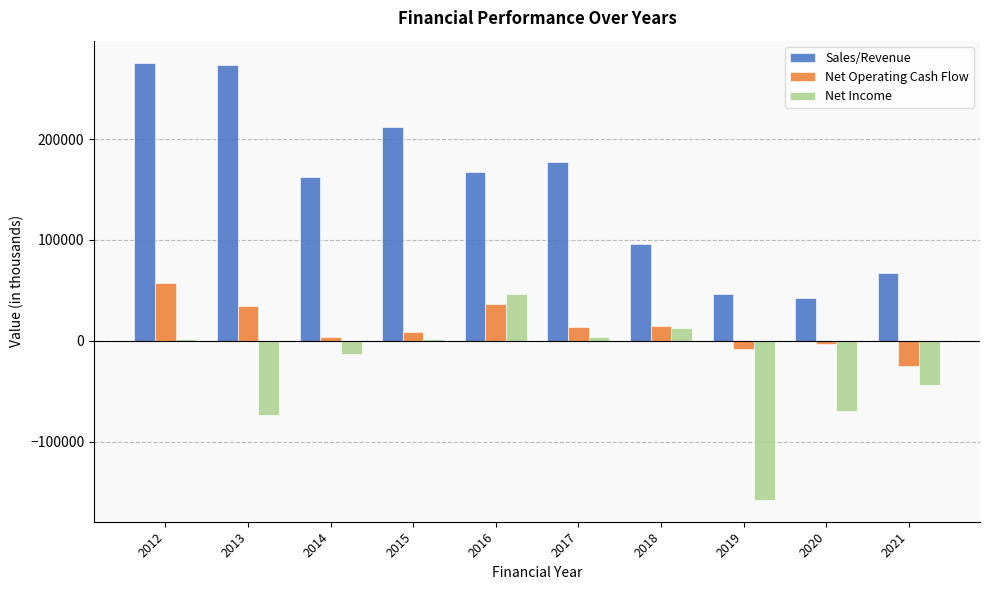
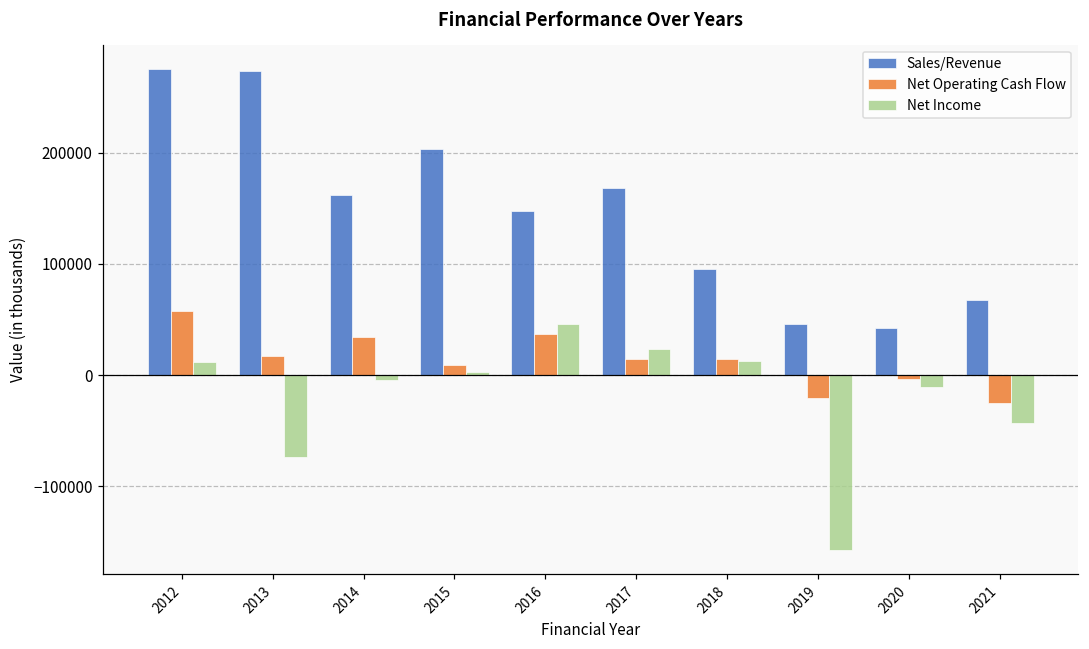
  {
    "Sales/Revenue": {
      "2012": 276000,
      "2013": 273000,
      "2014": 162000,
-     "2015": 212000,
-     "2016": 167000,
-     "2017": 177000,
+     "2015": 204000,
+     "2016": 148000,
+     "2017": 168000,
      "2018": 96000,
      "2019": 46000,
      "2020": 43000,
      "2021": 68000
    },
    "Net Operating Cash Flow": {
      "2012": 58000,
-     "2013": 34000,
-     "2014": 4000,
+     "2013": 17000,
+     "2014": 35000,
      "2015": 9000,
      "2016": 37000,
      "2017": 14000,
      "2018": 15000,
-     "2019": -8000,
+     "2019": -21000,
      "2020": -3000,
      "2021": -25000
    },
    "Net Income": {
-     "2012": 2000,
+     "2012": 12000,
      "2013": -74000,
-     "2014": -13000,
+     "2014": -5000,
      "2016": 46000,
-     "2017": 4000,
+     "2017": 24000,
      "2018": 13000,
      "2019": -157000,
-     "2020": -69000,
+     "2020": -11000,
      "2021": -44000
    }
  }
